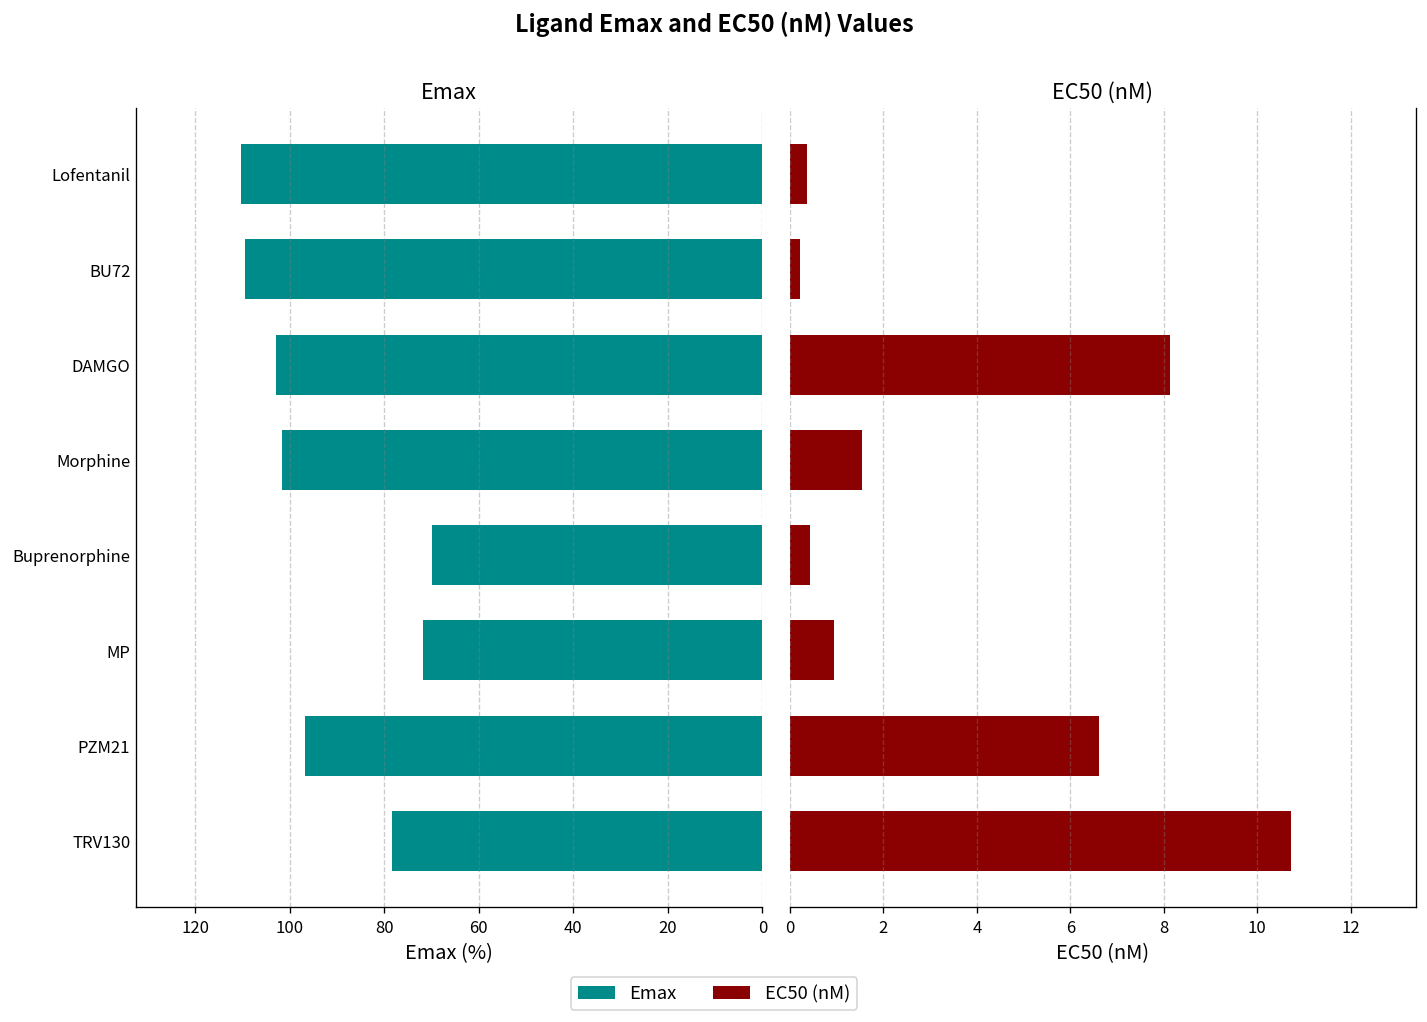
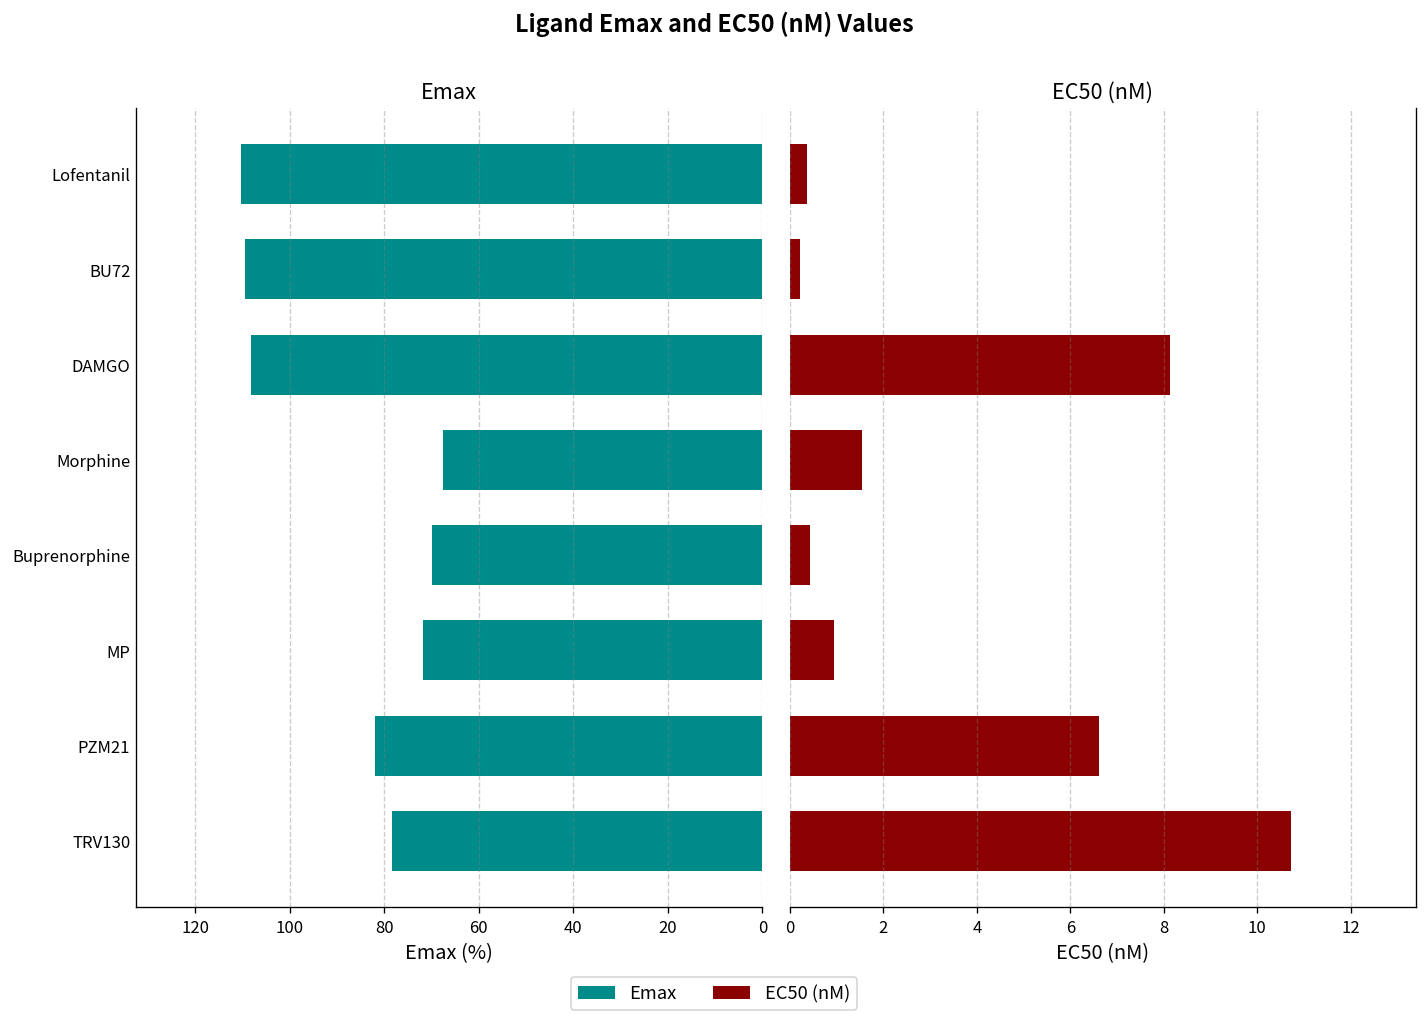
  {
    "Emax": {
      "Lofentanil": 110,
      "BU72": 110,
-     "DAMGO": 103,
-     "Morphine": 102,
+     "DAMGO": 108,
+     "Morphine": 68,
      "Buprenorphine": 70,
      "MP": 72,
-     "PZM21": 97,
+     "PZM21": 82,
      "TRV130": 78
    }
  }
